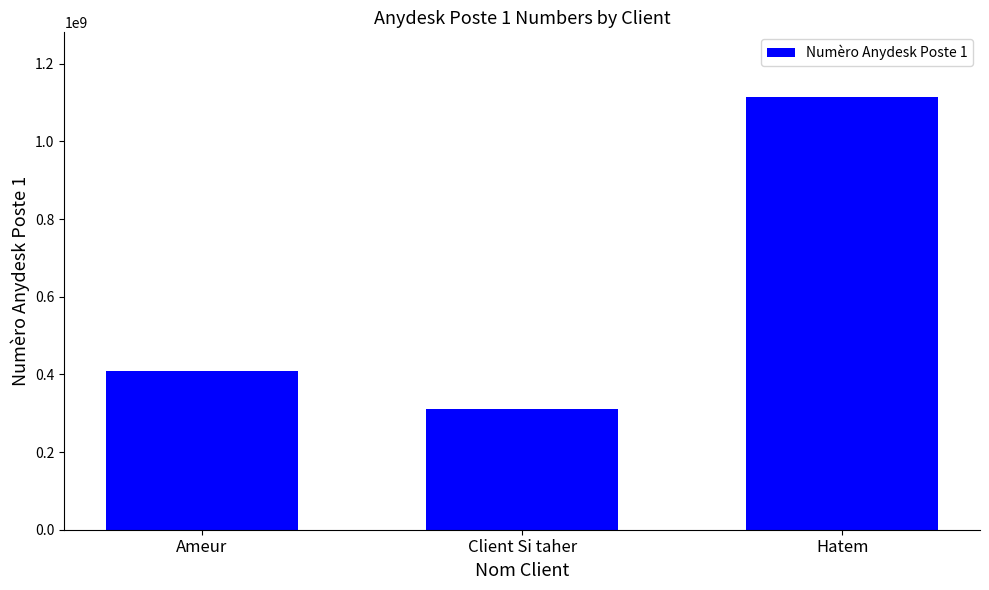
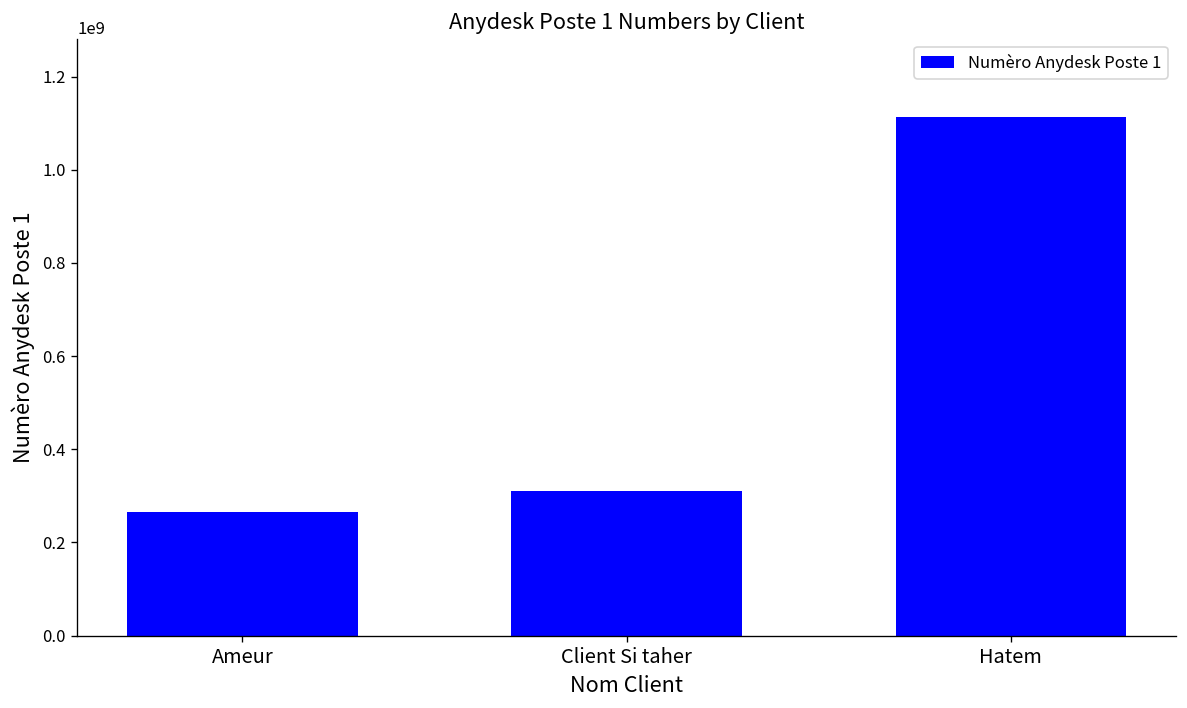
  {
-   "Ameur": 410000000,
+   "Ameur": 270000000,
    "Client Si taher": 310000000,
    "Hatem": 1110000000
  }
